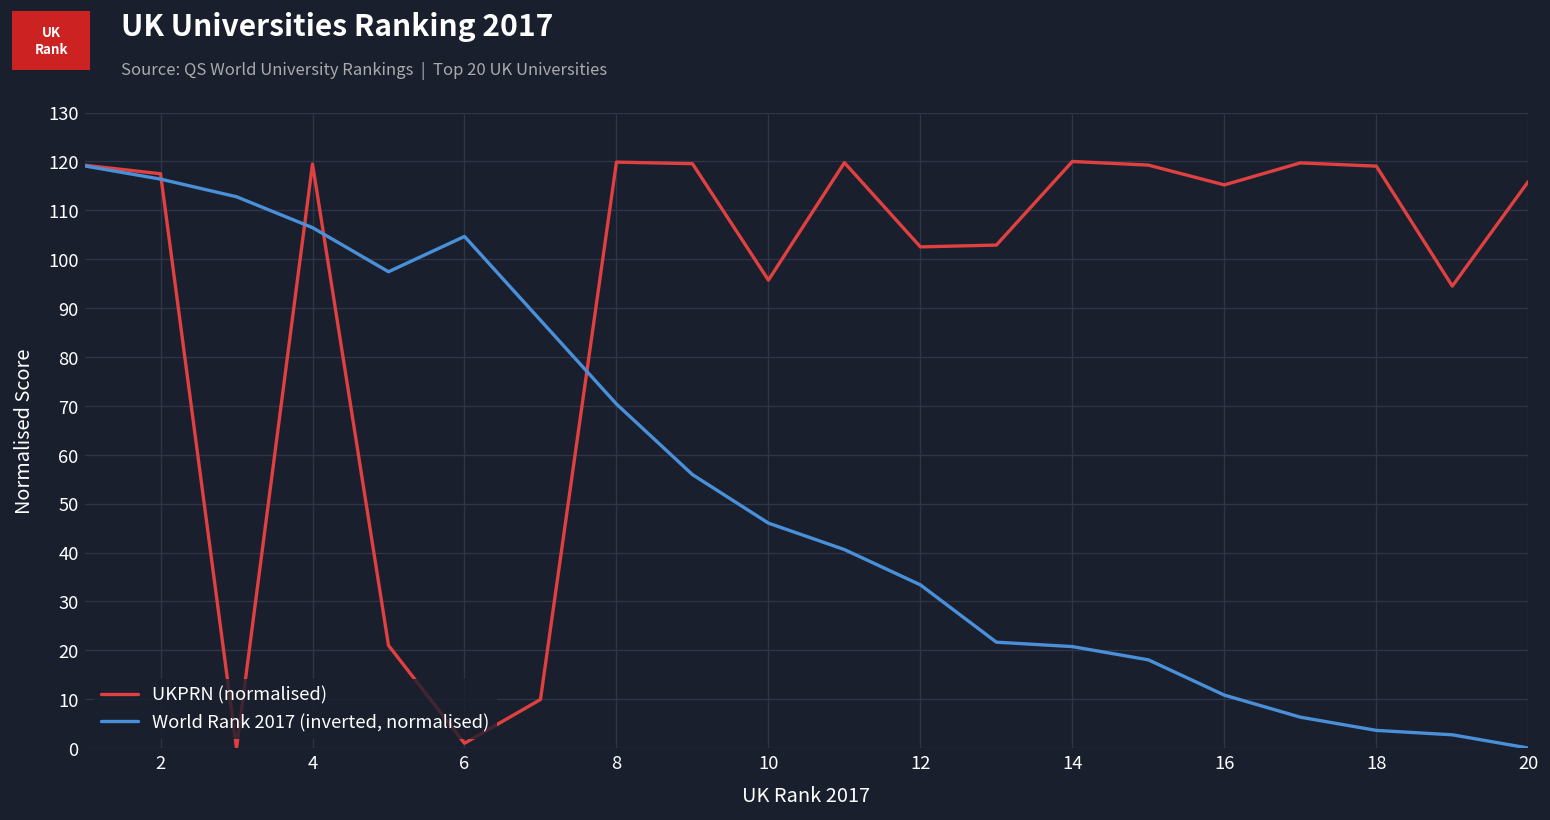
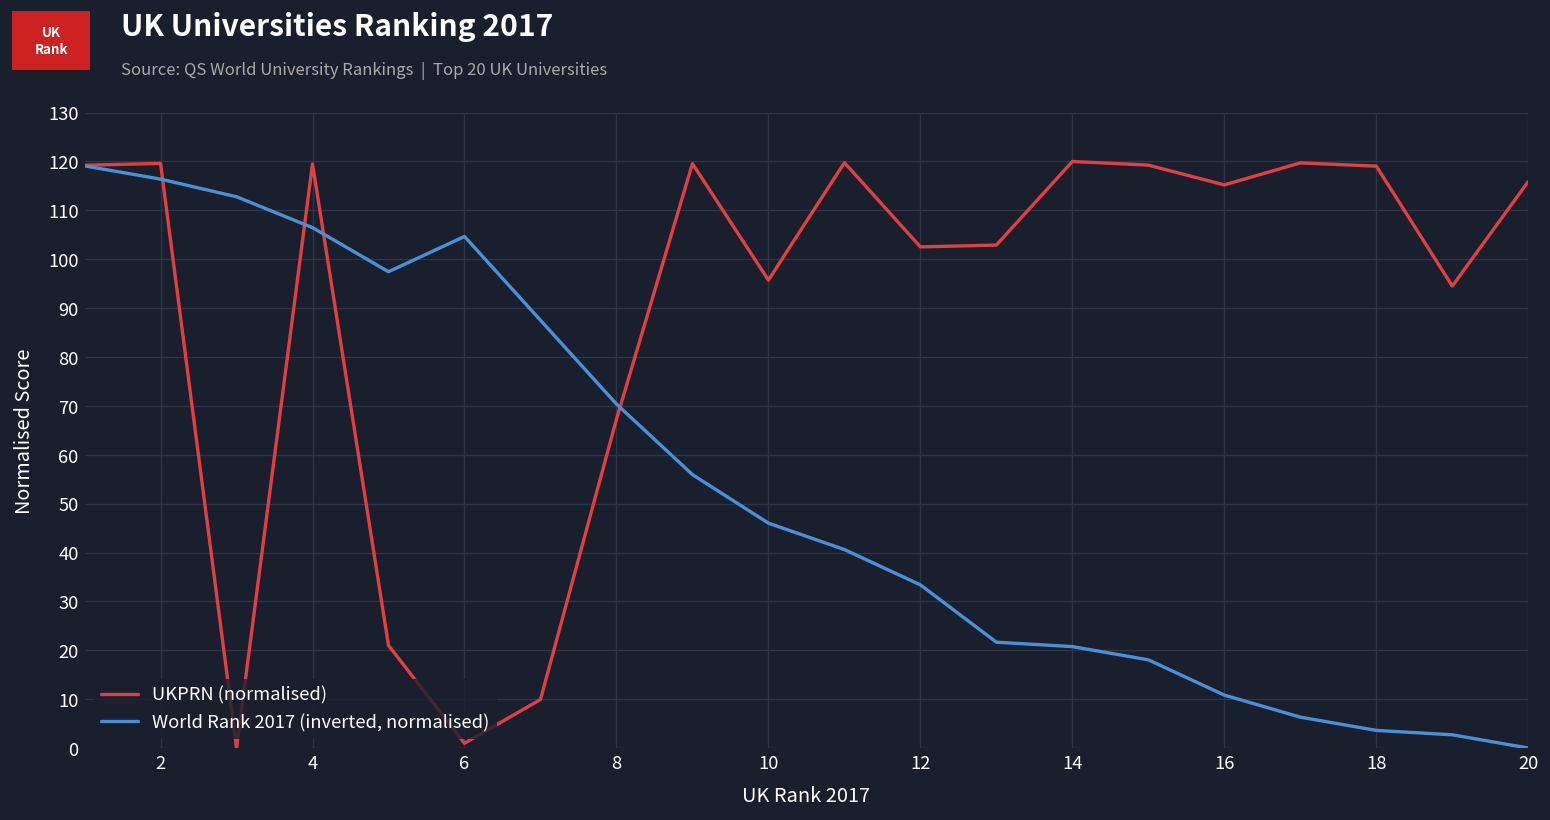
  {
    "UKPRN (normalised)": {
-     "2": 117,
+     "2": 120,
      "4": 119,
      "6": 1,
-     "8": 120,
+     "8": 67,
      "10": 96,
      "12": 103,
      "14": 120,
      "16": 115,
      "18": 119,
      "20": 116
    },
    "World Rank 2017 (inverted, normalised)": {
      "2": 116,
      "4": 106,
      "6": 105,
      "8": 70,
      "10": 46,
      "12": 33,
      "14": 21,
      "16": 11,
      "18": 4,
      "20": 0
    }
  }
